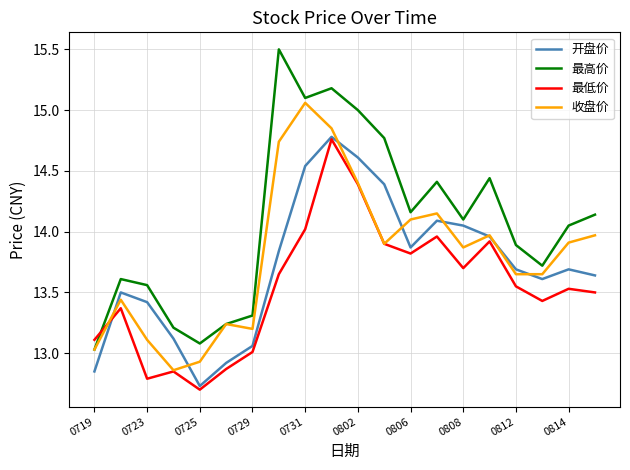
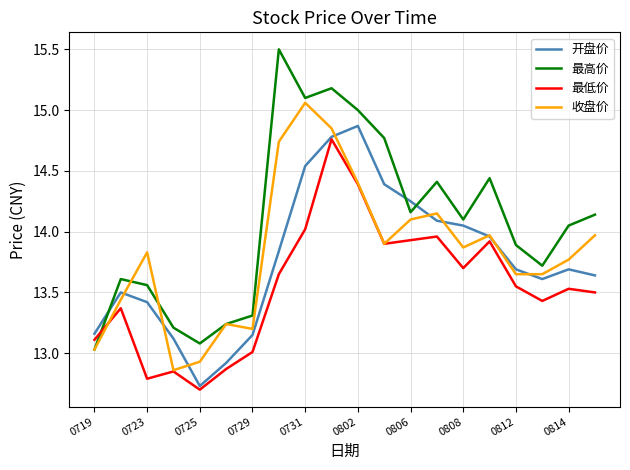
  {
    "开盘价": {
-     "0719": 12.85,
+     "0719": 13.16,
      "0723": 13.42,
      "0725": 12.73,
-     "0729": 13.06,
+     "0729": 13.15,
      "0731": 14.54,
-     "0802": 14.61,
-     "0806": 13.87,
+     "0802": 14.87,
+     "0806": 14.25,
      "0808": 14.05,
      "0812": 13.69,
      "0814": 13.69
    },
    "最高价": {
      "0723": 13.56,
      "0725": 13.08,
      "0729": 13.31,
      "0731": 15.10,
      "0802": 15.00,
      "0806": 14.16,
      "0808": 14.10,
      "0812": 13.89,
      "0814": 14.05
    },
    "最低价": {
      "0719": 13.11,
      "0723": 12.79,
      "0725": 12.70,
      "0729": 13.01,
      "0731": 14.02,
-     "0806": 13.82,
+     "0806": 13.93,
      "0808": 13.70,
      "0812": 13.55,
      "0814": 13.53
    },
    "收盘价": {
-     "0723": 13.11,
+     "0723": 13.83,
      "0725": 12.93,
      "0729": 13.20,
      "0731": 15.06,
      "0806": 14.10,
      "0808": 13.87,
      "0812": 13.65,
-     "0814": 13.91
+     "0814": 13.77
    }
  }
